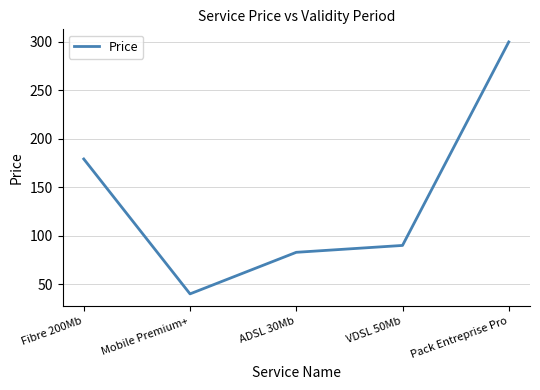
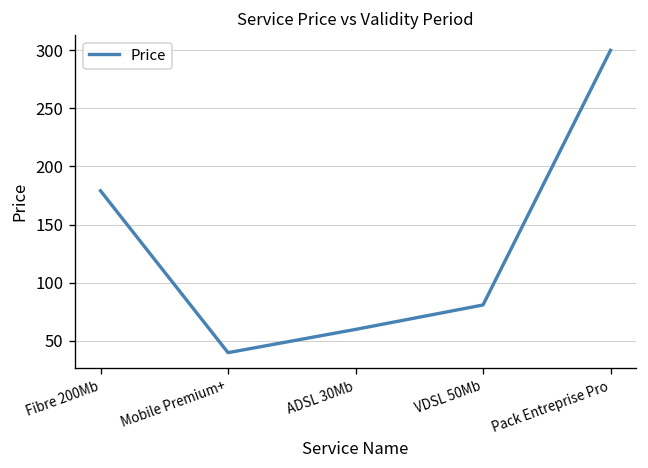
  {
    "Fibre 200Mb": 180,
    "Mobile Premium+": 40,
-   "ADSL 30Mb": 80,
-   "VDSL 50Mb": 90,
+   "ADSL 30Mb": 60,
+   "VDSL 50Mb": 80,
    "Pack Entreprise Pro": 300
  }
